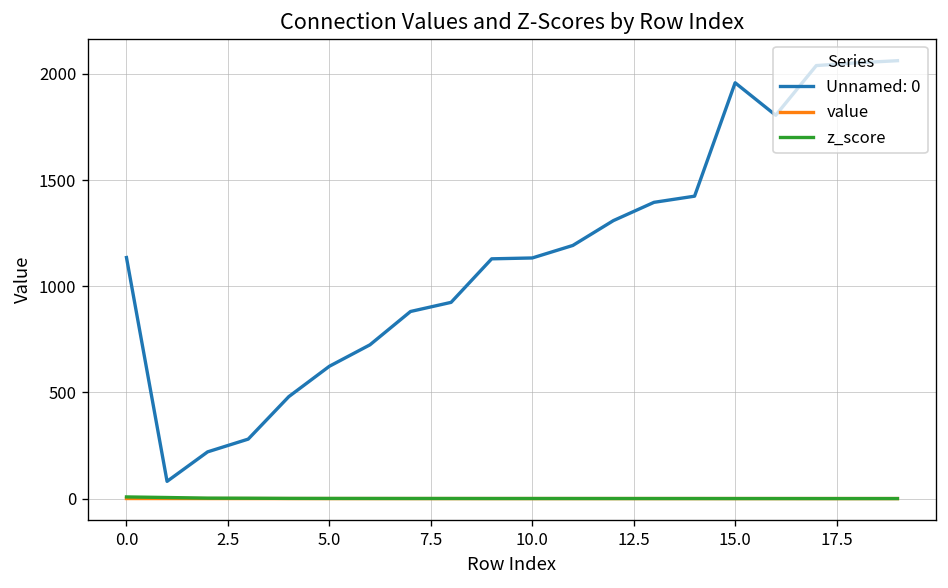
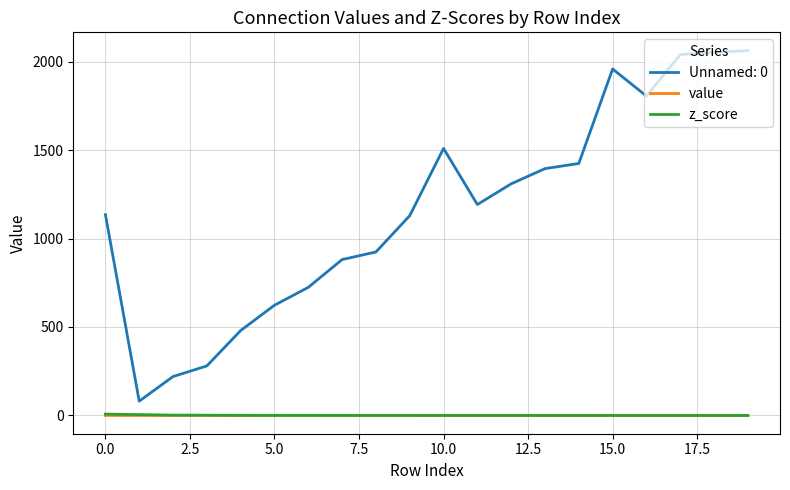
  {
    "Unnamed: 0": {
      "0.0": 1140,
      "5.0": 620,
-     "10.0": 1130,
+     "10.0": 1510,
      "15.0": 1960
    }
  }
